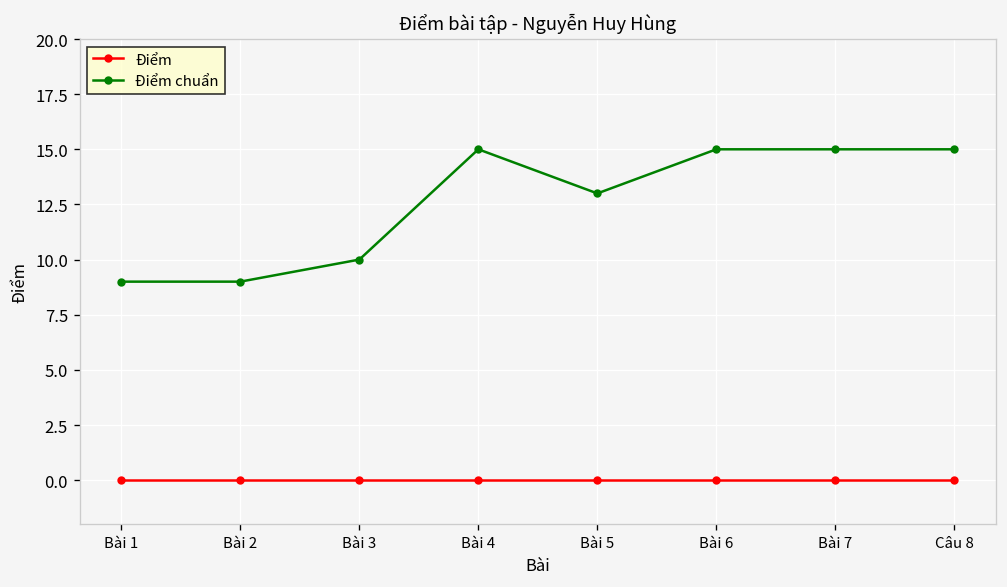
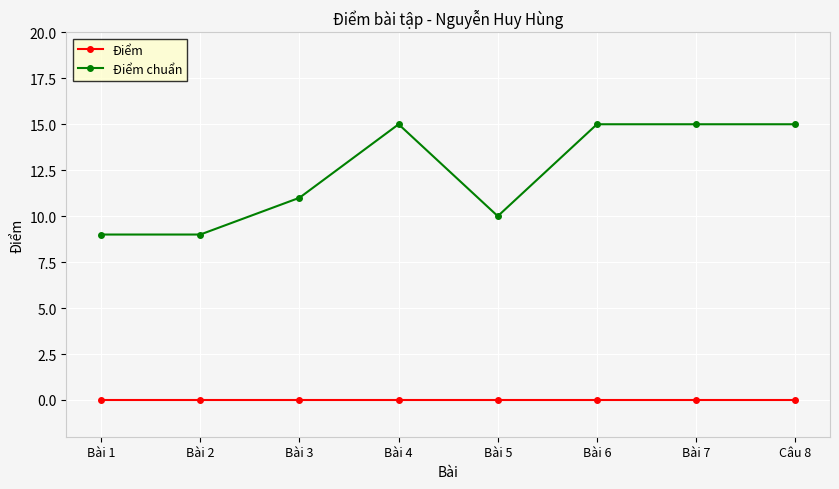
  {
    "Điểm": {
      "Bài 1": 0,
      "Bài 2": 0,
      "Bài 3": 0,
      "Bài 4": 0,
      "Bài 5": 0,
      "Bài 6": 0,
      "Bài 7": 0,
      "Câu 8": 0
    },
    "Điểm chuẩn": {
      "Bài 1": 9,
      "Bài 2": 9,
-     "Bài 3": 10,
+     "Bài 3": 11,
      "Bài 4": 15,
-     "Bài 5": 13,
+     "Bài 5": 10,
      "Bài 6": 15,
      "Bài 7": 15,
      "Câu 8": 15
    }
  }
